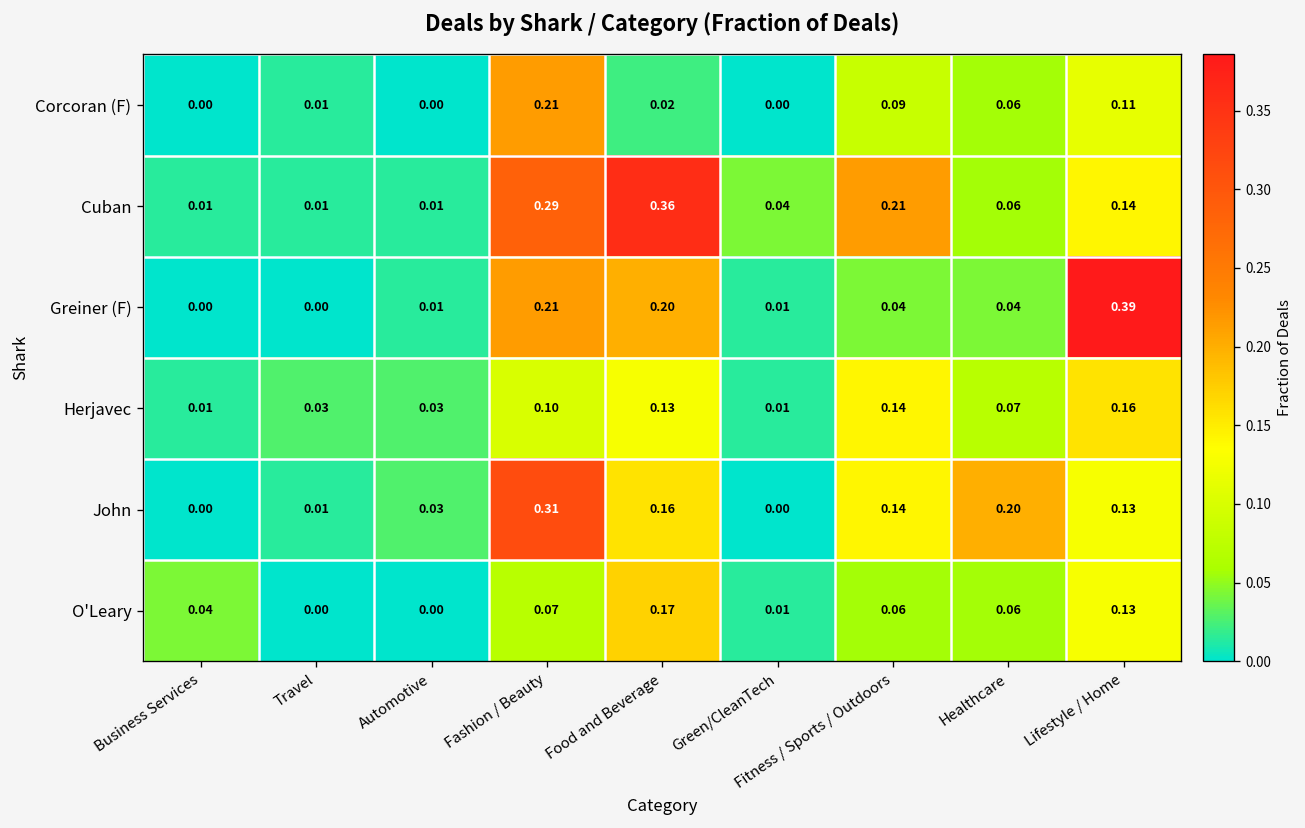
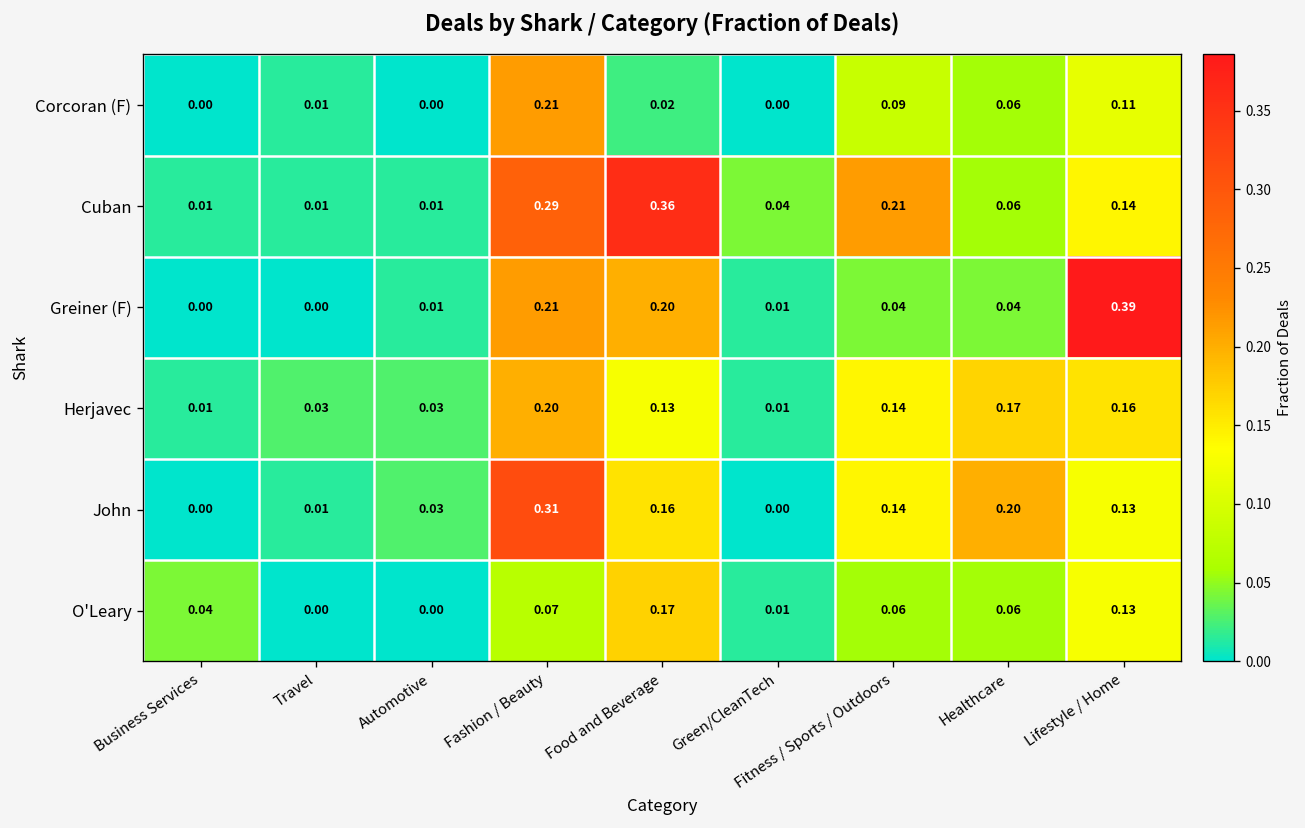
  {
    "Corcoran (F)": {
      "Business Services": 0.00,
      "Travel": 0.01,
      "Automotive": 0.00,
      "Fashion / Beauty": 0.21,
      "Food and Beverage": 0.02,
      "Green/CleanTech": 0.00,
      "Fitness / Sports / Outdoors": 0.09,
      "Healthcare": 0.06,
      "Lifestyle / Home": 0.11
    },
    "Cuban": {
      "Business Services": 0.01,
      "Travel": 0.01,
      "Automotive": 0.01,
      "Fashion / Beauty": 0.29,
      "Food and Beverage": 0.36,
      "Green/CleanTech": 0.04,
      "Fitness / Sports / Outdoors": 0.21,
      "Healthcare": 0.06,
      "Lifestyle / Home": 0.14
    },
    "Greiner (F)": {
      "Business Services": 0.00,
      "Travel": 0.00,
      "Automotive": 0.01,
      "Fashion / Beauty": 0.21,
      "Food and Beverage": 0.20,
      "Green/CleanTech": 0.01,
      "Fitness / Sports / Outdoors": 0.04,
      "Healthcare": 0.04,
      "Lifestyle / Home": 0.39
    },
    "Herjavec": {
      "Business Services": 0.01,
      "Travel": 0.03,
      "Automotive": 0.03,
-     "Fashion / Beauty": 0.10,
+     "Fashion / Beauty": 0.20,
      "Food and Beverage": 0.13,
      "Green/CleanTech": 0.01,
      "Fitness / Sports / Outdoors": 0.14,
-     "Healthcare": 0.07,
+     "Healthcare": 0.17,
      "Lifestyle / Home": 0.16
    },
    "John": {
      "Business Services": 0.00,
      "Travel": 0.01,
      "Automotive": 0.03,
      "Fashion / Beauty": 0.31,
      "Food and Beverage": 0.16,
      "Green/CleanTech": 0.00,
      "Fitness / Sports / Outdoors": 0.14,
      "Healthcare": 0.20,
      "Lifestyle / Home": 0.13
    },
    "O'Leary": {
      "Business Services": 0.04,
      "Travel": 0.00,
      "Automotive": 0.00,
      "Fashion / Beauty": 0.07,
      "Food and Beverage": 0.17,
      "Green/CleanTech": 0.01,
      "Fitness / Sports / Outdoors": 0.06,
      "Healthcare": 0.06,
      "Lifestyle / Home": 0.13
    }
  }
